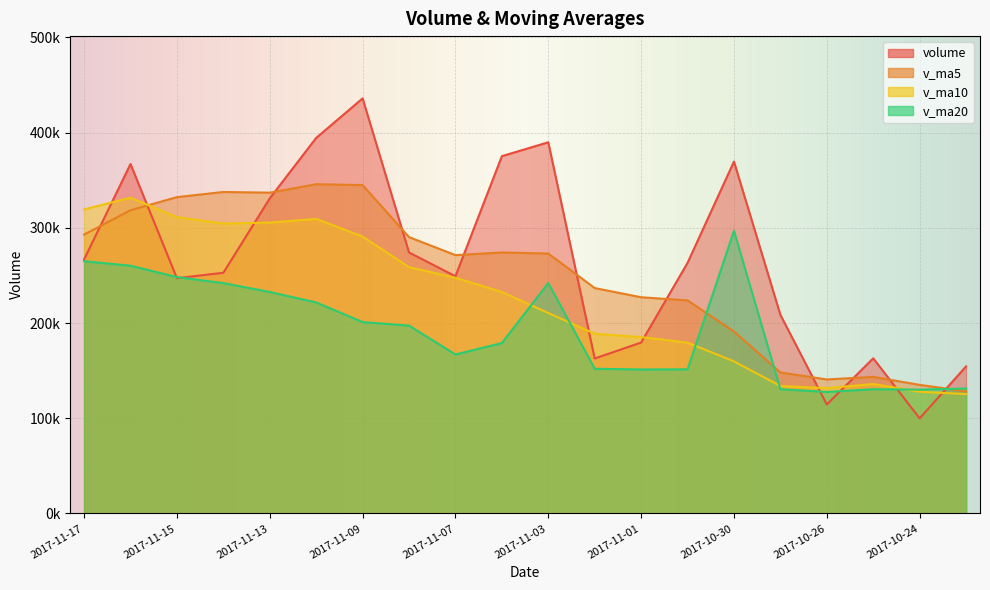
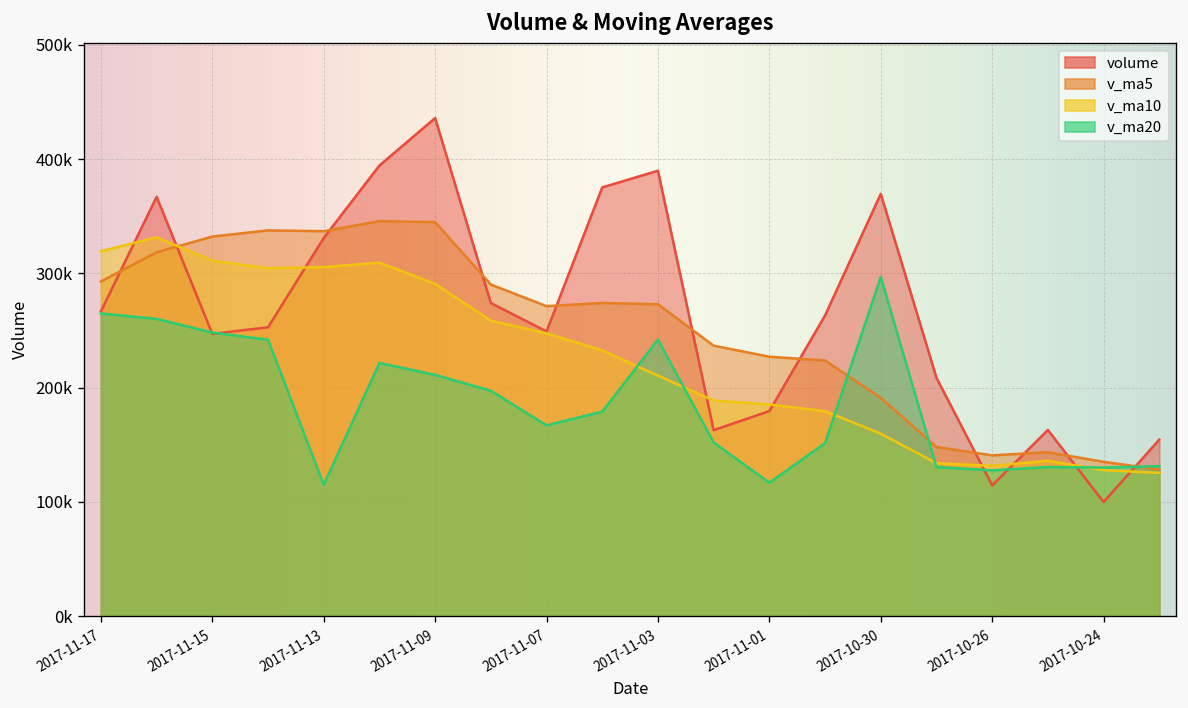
  {
    "v_ma20": {
-     "2017-11-13": 230000,
-     "2017-11-09": 200000,
+     "2017-11-13": 120000,
+     "2017-11-09": 210000,
      "2017-11-07": 170000,
      "2017-11-03": 240000,
-     "2017-11-01": 150000,
+     "2017-11-01": 120000,
      "2017-10-30": 300000,
      "2017-10-26": 130000
    }
  }
